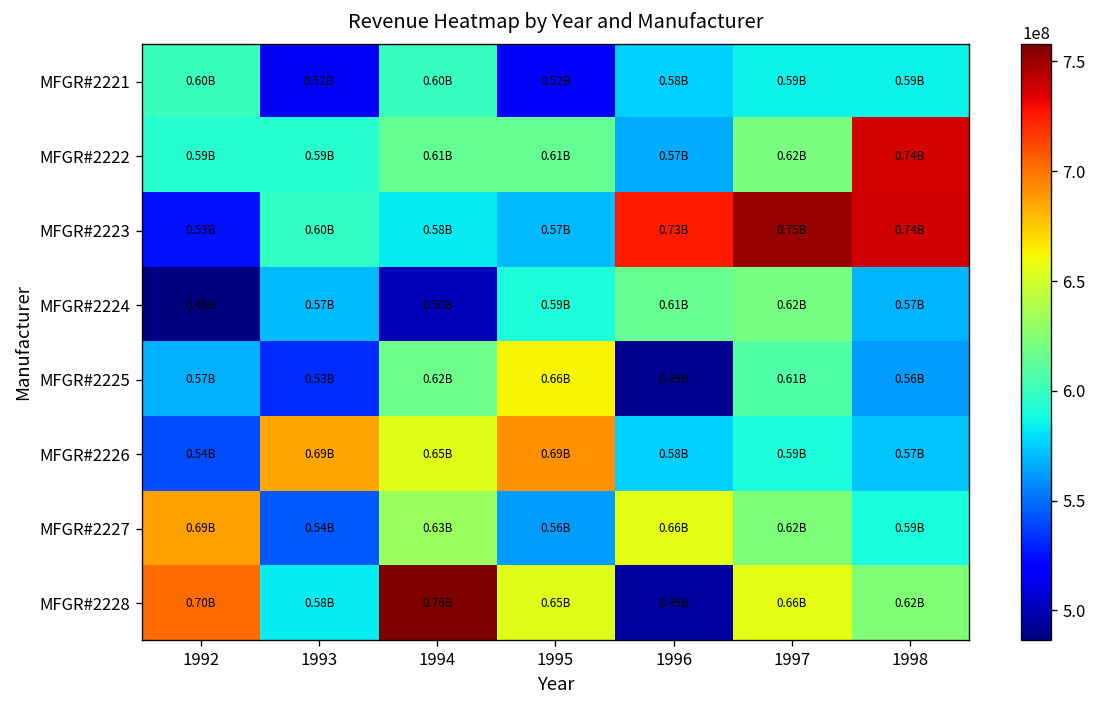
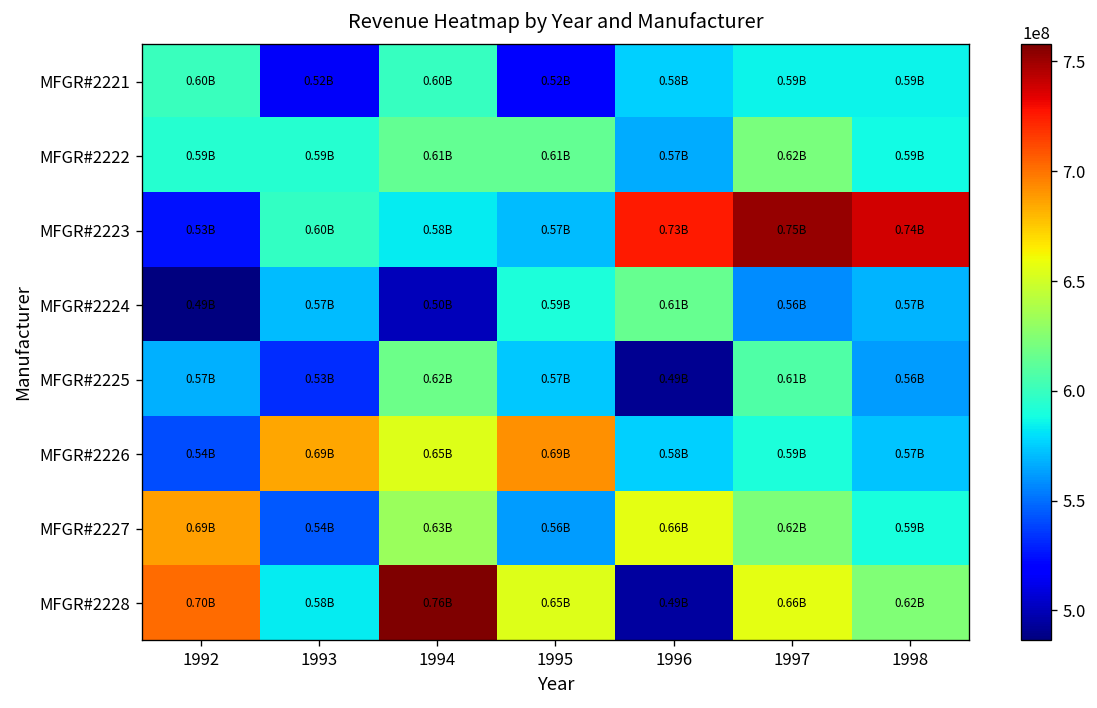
  {
    "MFGR#2221": {
      "1992": "0.60B",
      "1993": "0.52B",
      "1994": "0.60B",
      "1995": "0.52B",
      "1996": "0.58B",
      "1997": "0.59B",
      "1998": "0.59B"
    },
    "MFGR#2222": {
      "1992": "0.59B",
      "1993": "0.59B",
      "1994": "0.61B",
      "1995": "0.61B",
      "1996": "0.57B",
      "1997": "0.62B",
-     "1998": "0.74B"
+     "1998": "0.59B"
    },
    "MFGR#2223": {
      "1992": "0.53B",
      "1993": "0.60B",
      "1994": "0.58B",
      "1995": "0.57B",
      "1996": "0.73B",
      "1997": "0.75B",
      "1998": "0.74B"
    },
    "MFGR#2224": {
      "1992": "0.49B",
      "1993": "0.57B",
      "1994": "0.50B",
      "1995": "0.59B",
      "1996": "0.61B",
-     "1997": "0.62B",
+     "1997": "0.56B",
      "1998": "0.57B"
    },
    "MFGR#2225": {
      "1992": "0.57B",
      "1993": "0.53B",
      "1994": "0.62B",
-     "1995": "0.66B",
+     "1995": "0.57B",
      "1996": "0.49B",
      "1997": "0.61B",
      "1998": "0.56B"
    },
    "MFGR#2226": {
      "1992": "0.54B",
      "1993": "0.69B",
      "1994": "0.65B",
      "1995": "0.69B",
      "1996": "0.58B",
      "1997": "0.59B",
      "1998": "0.57B"
    },
    "MFGR#2227": {
      "1992": "0.69B",
      "1993": "0.54B",
      "1994": "0.63B",
      "1995": "0.56B",
      "1996": "0.66B",
      "1997": "0.62B",
      "1998": "0.59B"
    },
    "MFGR#2228": {
      "1992": "0.70B",
      "1993": "0.58B",
      "1994": "0.76B",
      "1995": "0.65B",
      "1996": "0.49B",
      "1997": "0.66B",
      "1998": "0.62B"
    }
  }
